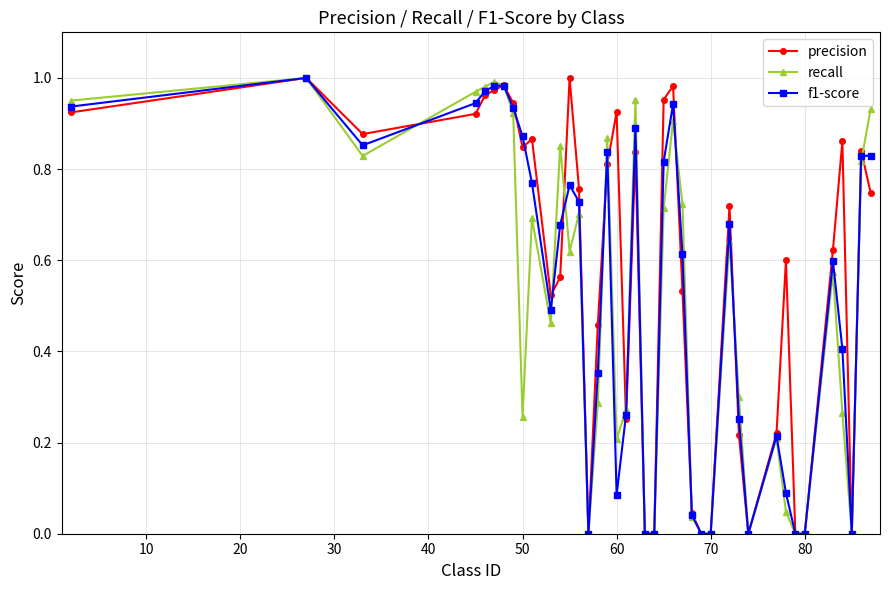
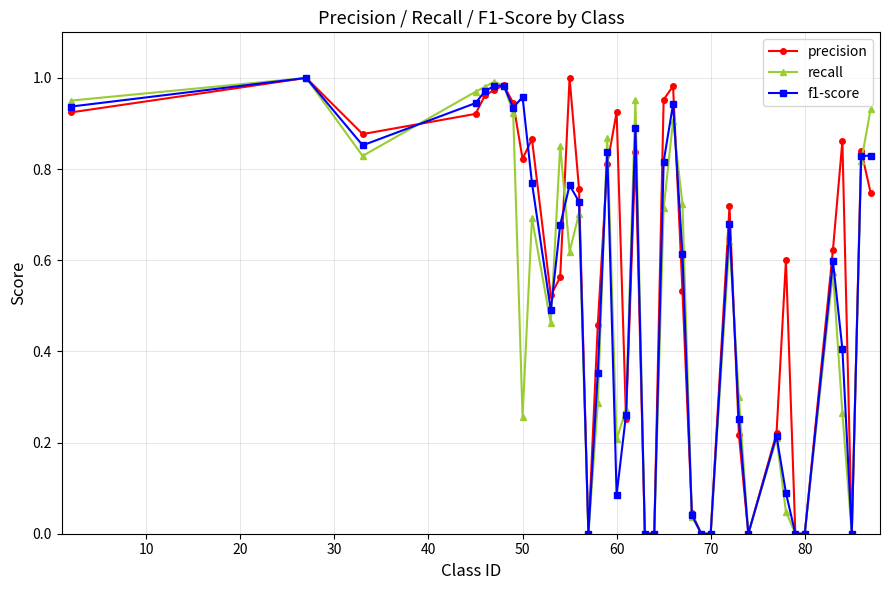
  {
    "precision": {
-     "50": 0.85,
+     "50": 0.82,
      "60": 0.92
    },
    "recall": {
      "50": 0.26,
      "60": 0.21
    },
    "f1-score": {
-     "50": 0.87,
+     "50": 0.96,
      "60": 0.09
    }
  }
